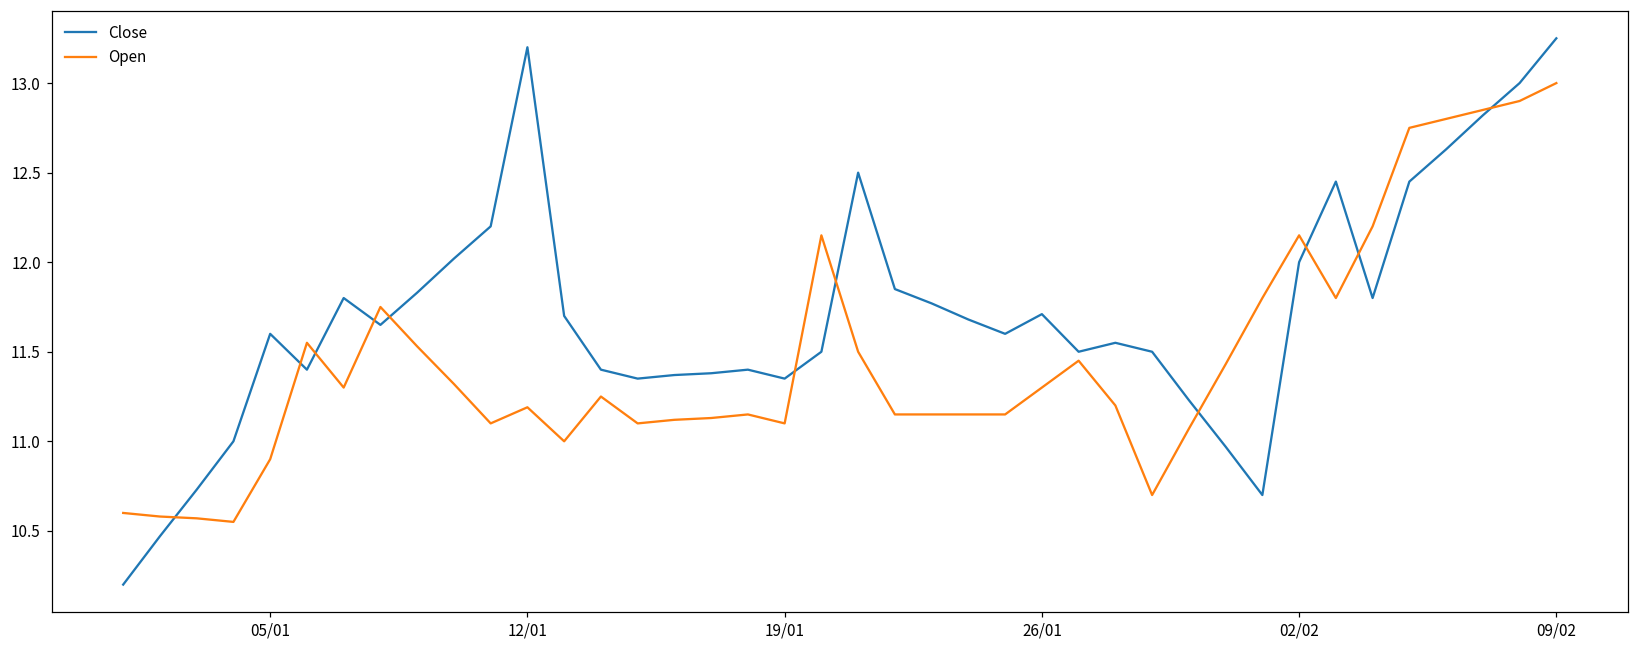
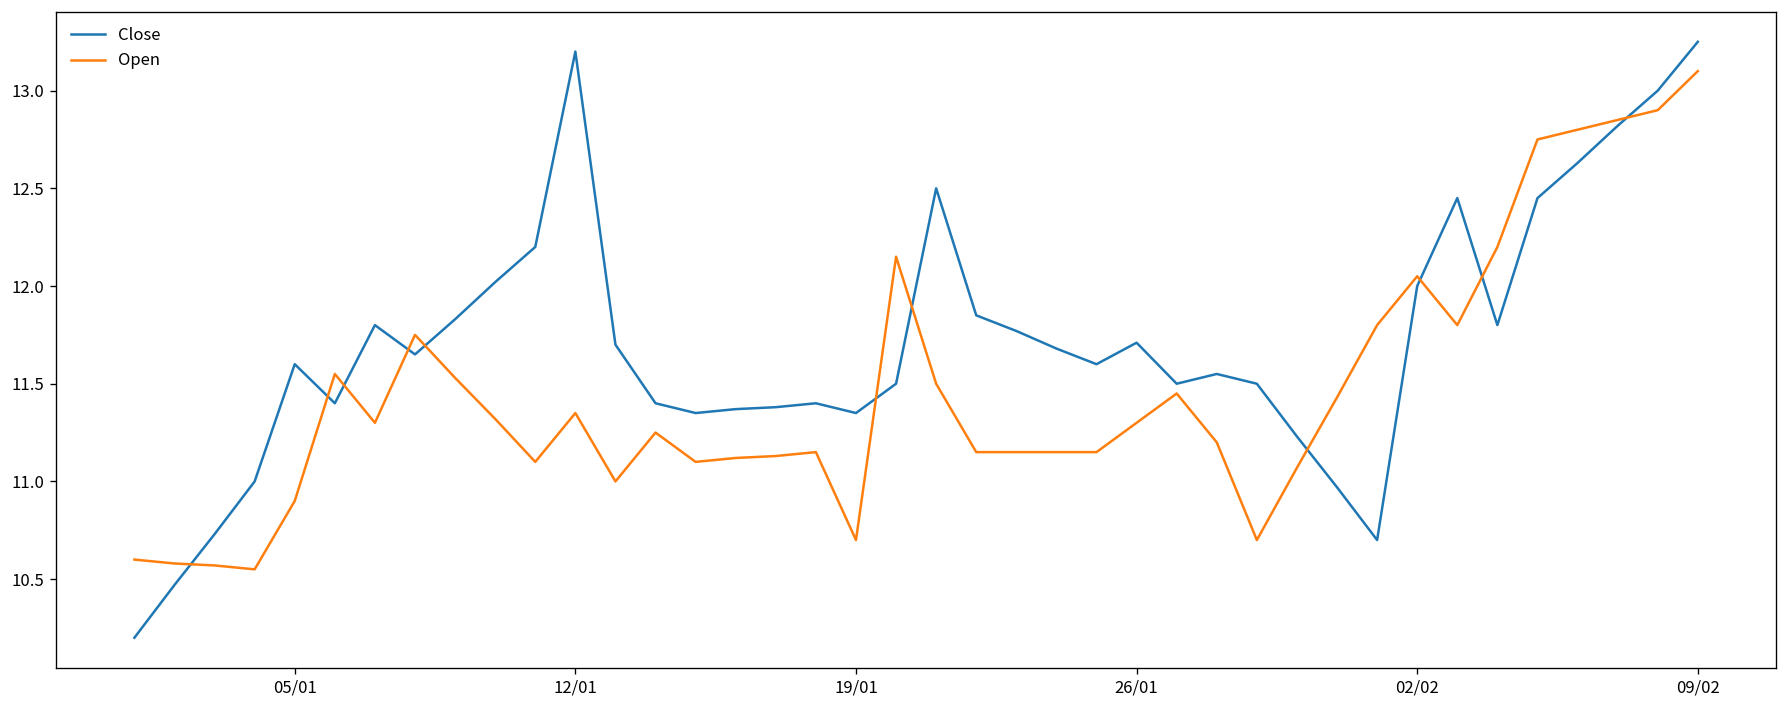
  {
    "Close": {
      "05/01": 11.60,
      "12/01": 13.20,
      "19/01": 11.35,
      "26/01": 11.71,
      "02/02": 12.00,
      "09/02": 13.25
    },
    "Open": {
      "05/01": 10.90,
-     "12/01": 11.19,
-     "19/01": 11.1,
+     "12/01": 11.35,
+     "19/01": 10.7,
      "26/01": 11.30,
-     "02/02": 12.15,
-     "09/02": 13.0
+     "02/02": 12.05,
+     "09/02": 13.1
    }
  }
